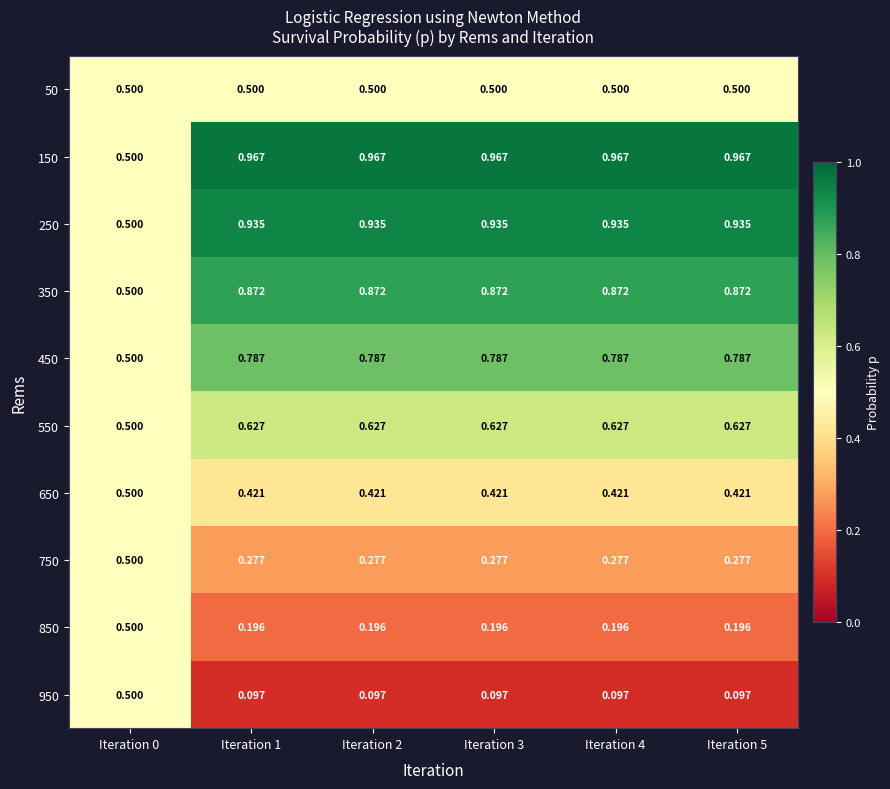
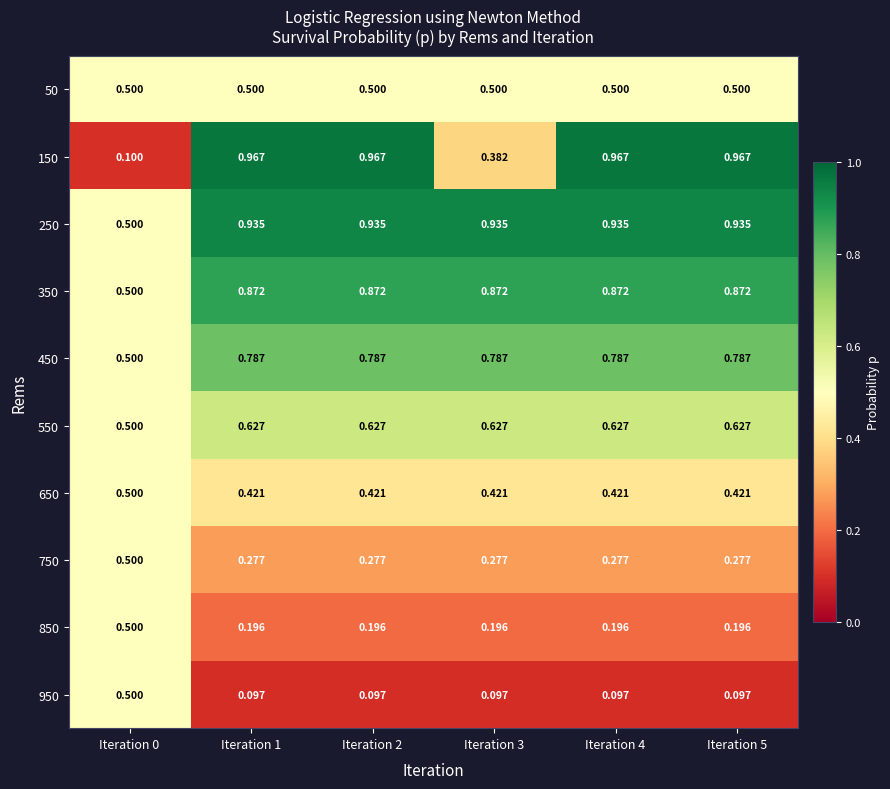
  {
    "50": {
      "Iteration 0": 0.500,
      "Iteration 1": 0.500,
      "Iteration 2": 0.500,
      "Iteration 3": 0.500,
      "Iteration 4": 0.500,
      "Iteration 5": 0.500
    },
    "150": {
-     "Iteration 0": 0.500,
+     "Iteration 0": 0.100,
      "Iteration 1": 0.967,
      "Iteration 2": 0.967,
-     "Iteration 3": 0.967,
+     "Iteration 3": 0.382,
      "Iteration 4": 0.967,
      "Iteration 5": 0.967
    },
    "250": {
      "Iteration 0": 0.500,
      "Iteration 1": 0.935,
      "Iteration 2": 0.935,
      "Iteration 3": 0.935,
      "Iteration 4": 0.935,
      "Iteration 5": 0.935
    },
    "350": {
      "Iteration 0": 0.500,
      "Iteration 1": 0.872,
      "Iteration 2": 0.872,
      "Iteration 3": 0.872,
      "Iteration 4": 0.872,
      "Iteration 5": 0.872
    },
    "450": {
      "Iteration 0": 0.500,
      "Iteration 1": 0.787,
      "Iteration 2": 0.787,
      "Iteration 3": 0.787,
      "Iteration 4": 0.787,
      "Iteration 5": 0.787
    },
    "550": {
      "Iteration 0": 0.500,
      "Iteration 1": 0.627,
      "Iteration 2": 0.627,
      "Iteration 3": 0.627,
      "Iteration 4": 0.627,
      "Iteration 5": 0.627
    },
    "650": {
      "Iteration 0": 0.500,
      "Iteration 1": 0.421,
      "Iteration 2": 0.421,
      "Iteration 3": 0.421,
      "Iteration 4": 0.421,
      "Iteration 5": 0.421
    },
    "750": {
      "Iteration 0": 0.500,
      "Iteration 1": 0.277,
      "Iteration 2": 0.277,
      "Iteration 3": 0.277,
      "Iteration 4": 0.277,
      "Iteration 5": 0.277
    },
    "850": {
      "Iteration 0": 0.500,
      "Iteration 1": 0.196,
      "Iteration 2": 0.196,
      "Iteration 3": 0.196,
      "Iteration 4": 0.196,
      "Iteration 5": 0.196
    },
    "950": {
      "Iteration 0": 0.500,
      "Iteration 1": 0.097,
      "Iteration 2": 0.097,
      "Iteration 3": 0.097,
      "Iteration 4": 0.097,
      "Iteration 5": 0.097
    }
  }
